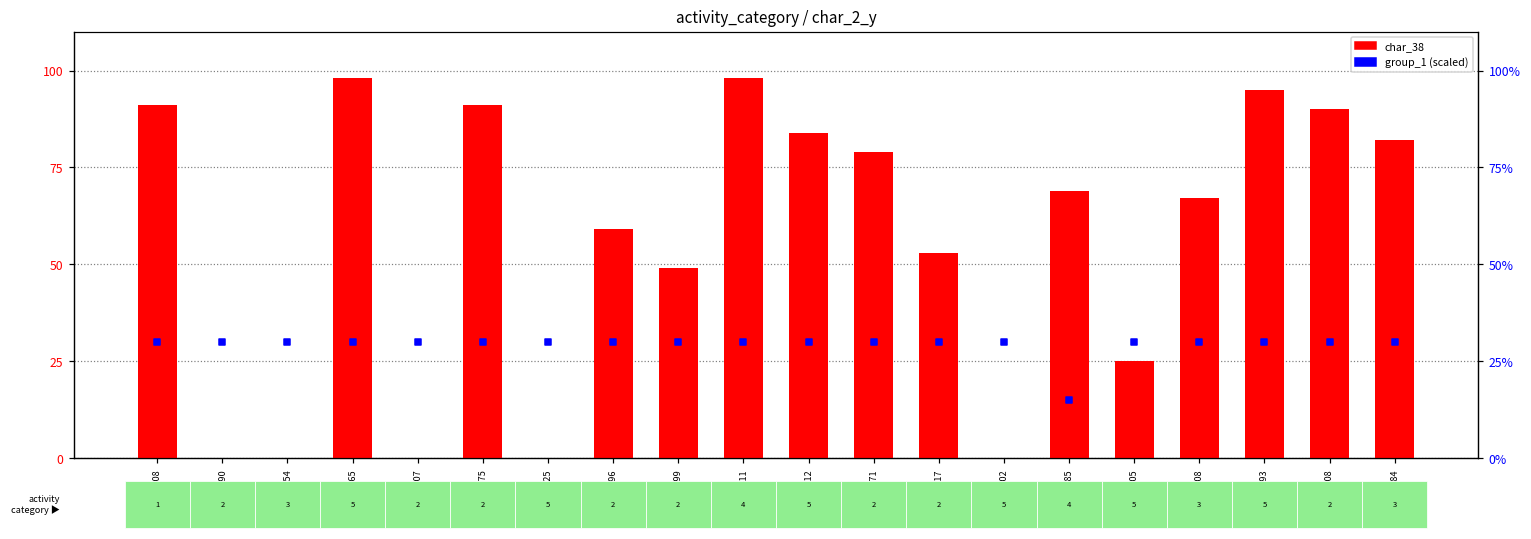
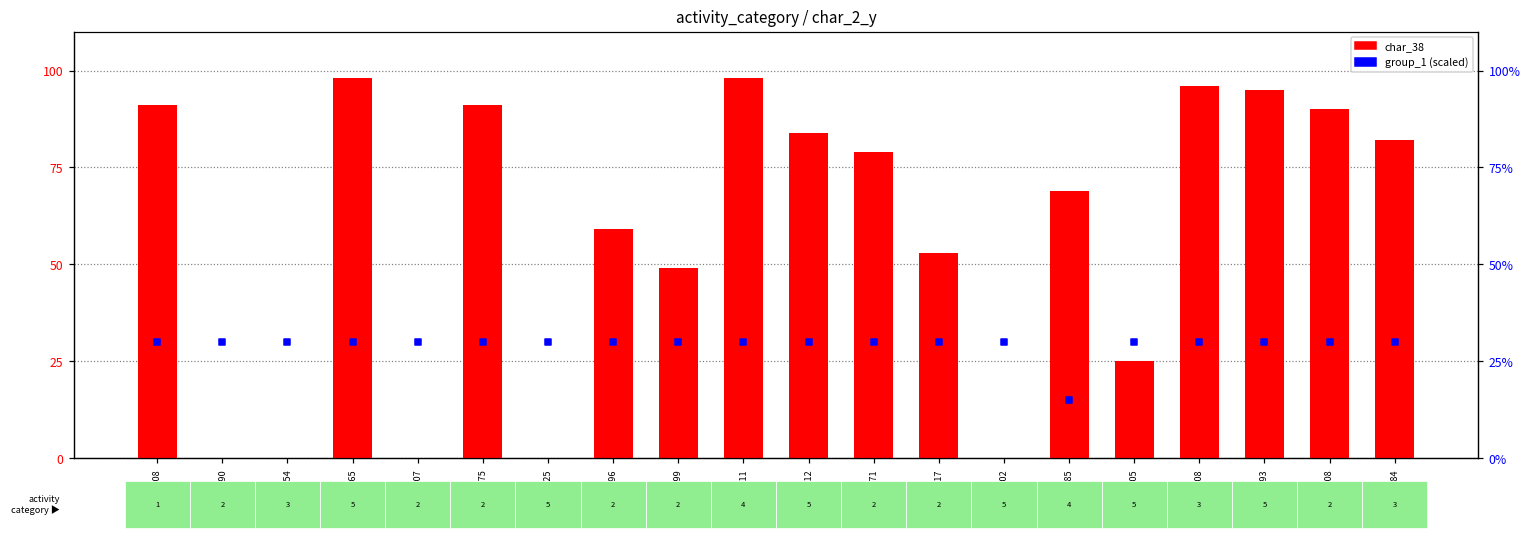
  {
    "char_38": {
      "567608": 91,
      "1098990": 0,
      "1623554": 0,
      "2153165": 98,
      "1206707": 0,
      "2036575": 91,
      "1128925": 0,
      "915896": 59,
      "463399": 49,
      "1375411": 98,
      "720212": 84,
      "974871": 79,
      "623117": 53,
      "513302": 0,
      "479585": 69,
      "33205": 25,
-     "586708": 67,
+     "586708": 96,
      "785493": 95,
      "573008": 90,
      "698284": 82
    }
  }
